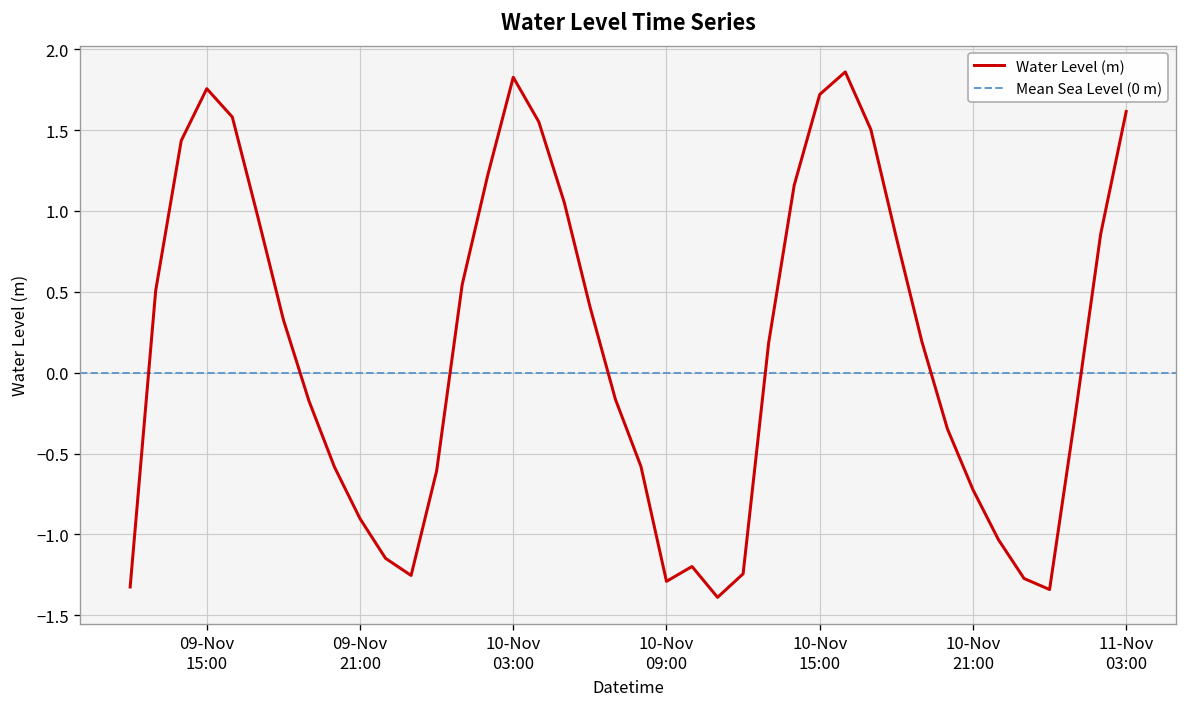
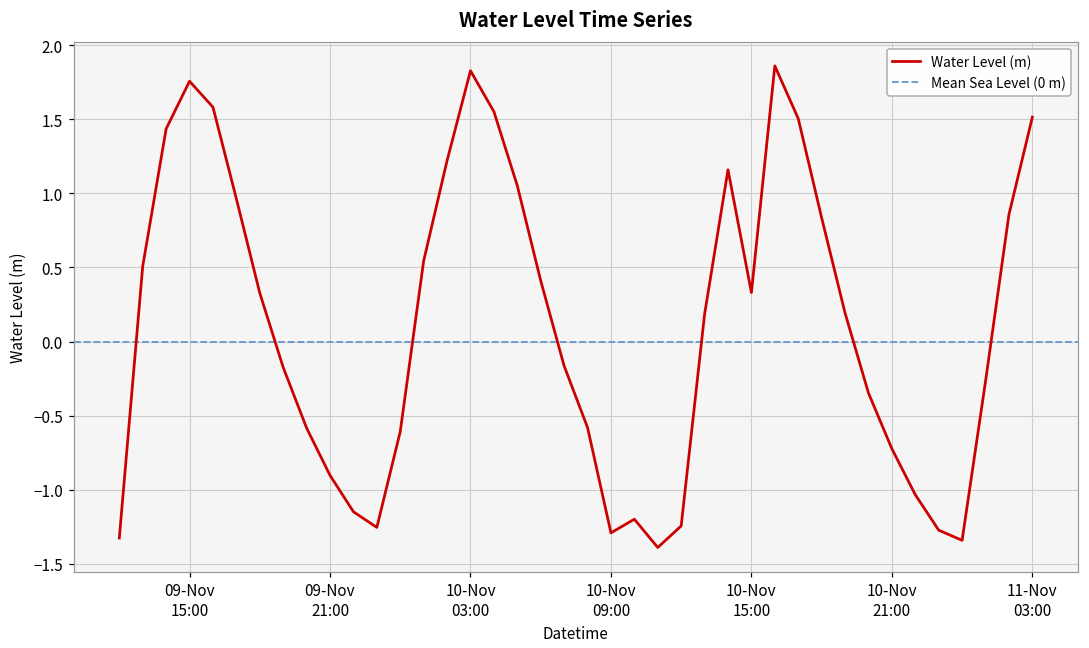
  {
    "09-Nov 15:00": 1.76,
    "09-Nov 21:00": -0.90,
    "10-Nov 03:00": 1.83,
    "10-Nov 09:00": -1.29,
-   "10-Nov 15:00": 1.72,
+   "10-Nov 15:00": 0.33,
    "10-Nov 21:00": -0.72,
-   "11-Nov 03:00": 1.61
+   "11-Nov 03:00": 1.51
  }
